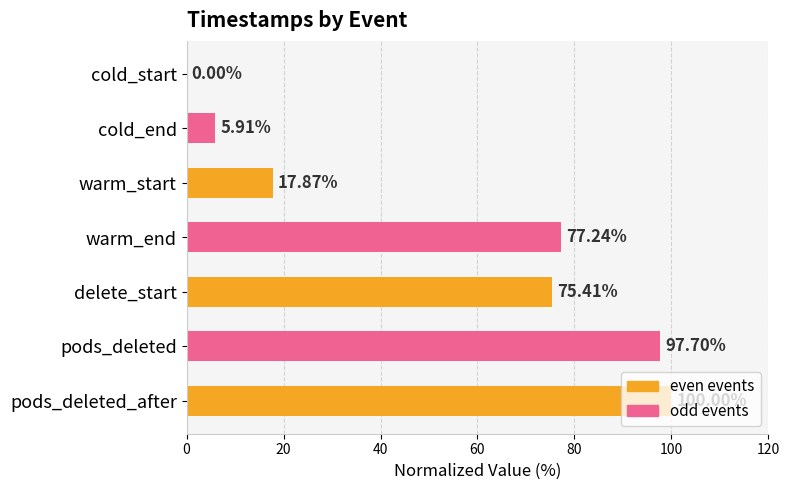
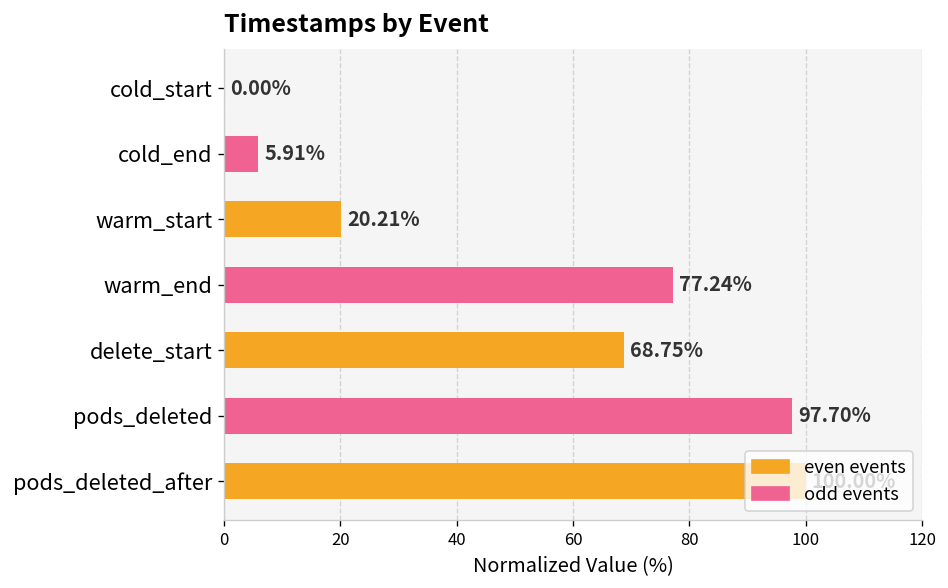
  {
    "cold_start": "0.00%",
    "cold_end": "5.91%",
-   "warm_start": "17.87%",
+   "warm_start": "20.21%",
    "warm_end": "77.24%",
-   "delete_start": "75.41%",
+   "delete_start": "68.75%",
    "pods_deleted": "97.70%"
  }
